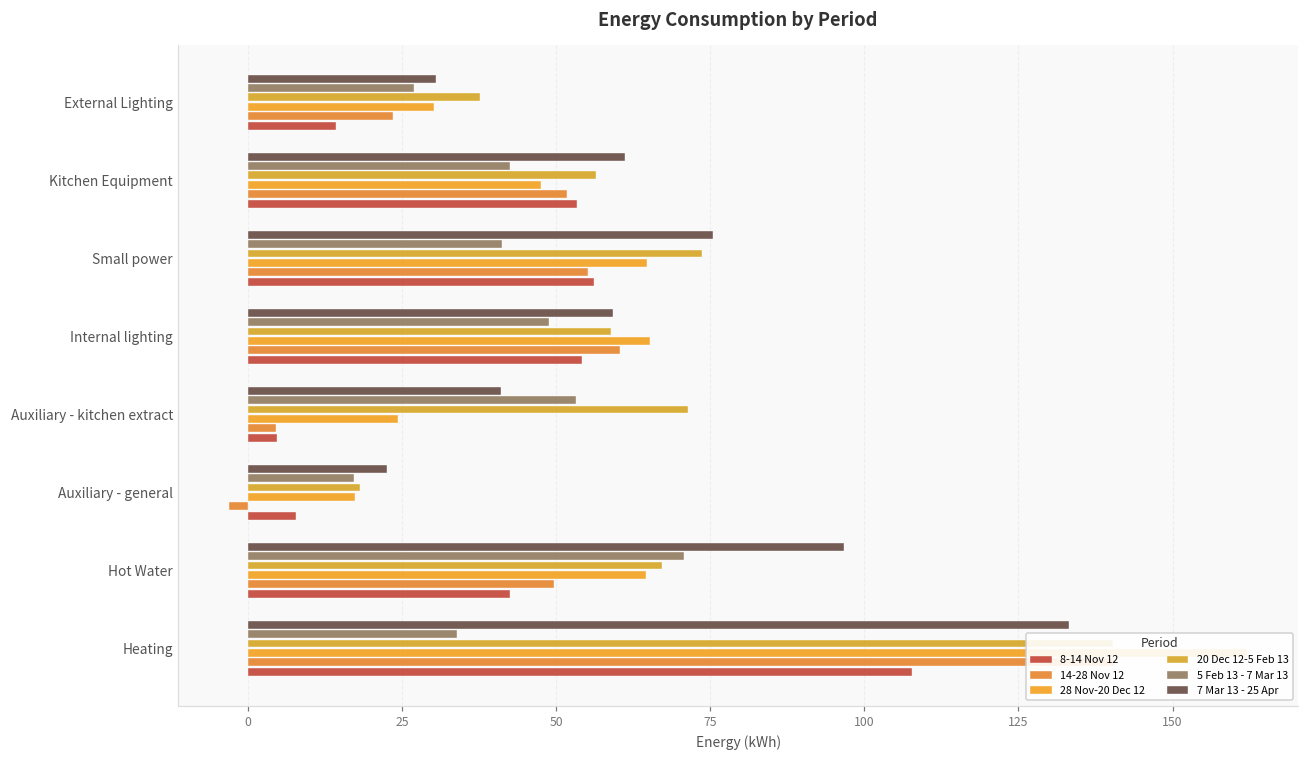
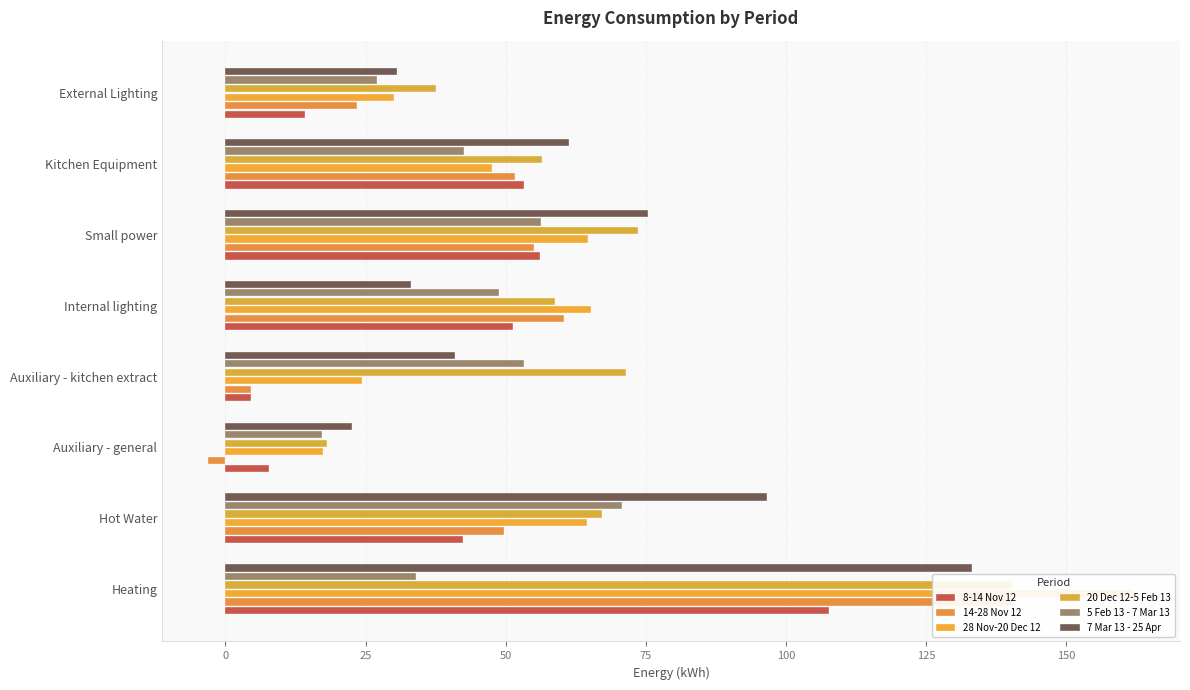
  {
    "8-14 Nov 12": {
      "External Lighting": 14,
      "Kitchen Equipment": 53,
      "Small power": 56,
-     "Internal lighting": 54,
+     "Internal lighting": 51,
      "Auxiliary - kitchen extract": 5,
      "Auxiliary - general": 8,
      "Hot Water": 42,
      "Heating": 108
    },
    "5 Feb 13 - 7 Mar 13": {
      "External Lighting": 27,
      "Kitchen Equipment": 43,
-     "Small power": 41,
+     "Small power": 56,
      "Internal lighting": 49,
      "Auxiliary - kitchen extract": 53,
      "Auxiliary - general": 17,
      "Hot Water": 71,
      "Heating": 34
    },
    "7 Mar 13 - 25 Apr": {
      "External Lighting": 31,
      "Kitchen Equipment": 61,
      "Small power": 75,
-     "Internal lighting": 59,
+     "Internal lighting": 33,
      "Auxiliary - kitchen extract": 41,
      "Auxiliary - general": 23,
      "Hot Water": 97,
      "Heating": 133
    }
  }
